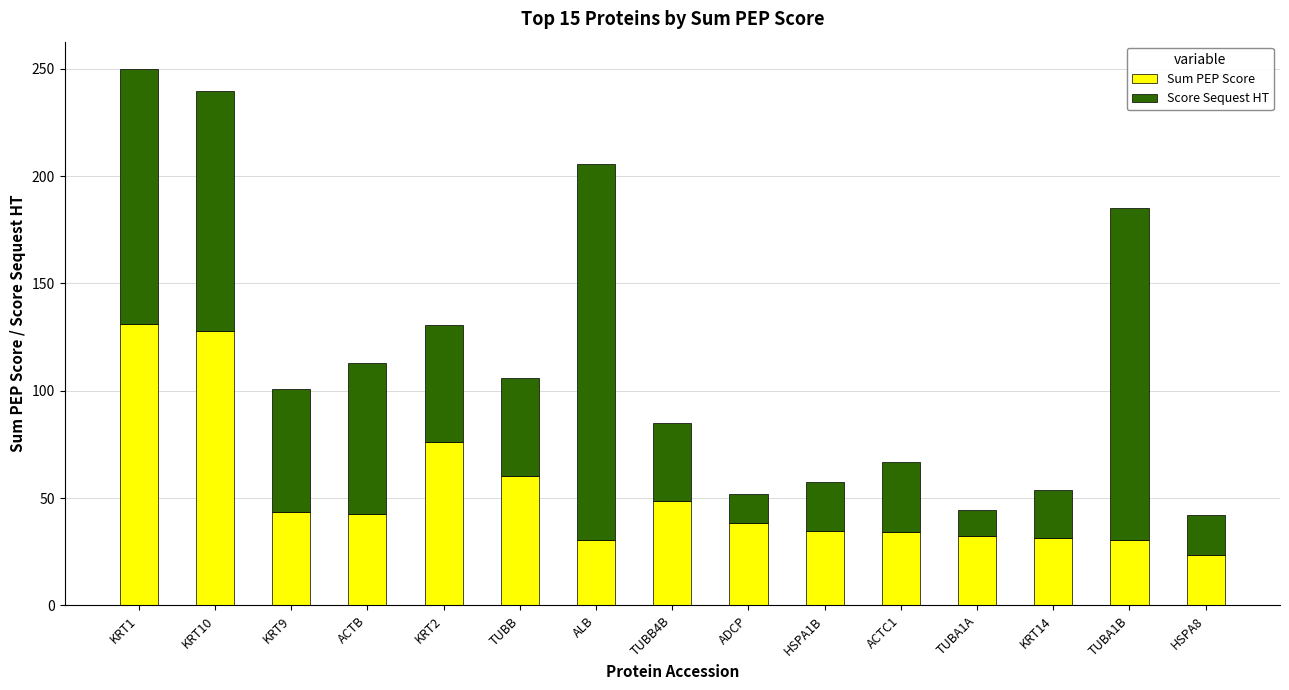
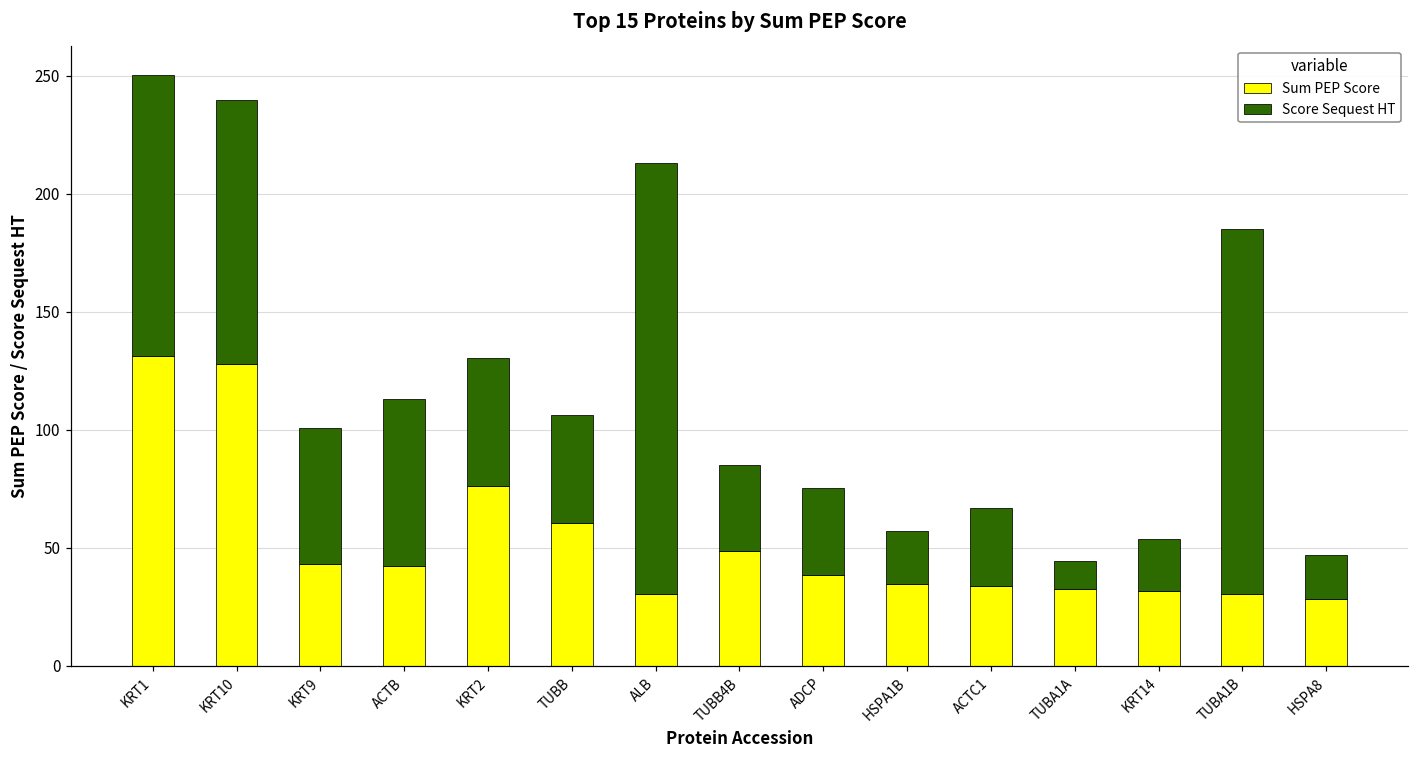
  {
    "Sum PEP Score": {
      "KRT1": 131,
      "KRT10": 128,
      "KRT9": 43,
      "ACTB": 42,
      "KRT2": 76,
      "TUBB": 60,
      "ALB": 31,
      "TUBB4B": 49,
      "ADCP": 39,
      "HSPA1B": 35,
      "ACTC1": 34,
      "TUBA1A": 32,
      "KRT14": 32,
      "TUBA1B": 31,
-     "HSPA8": 24
+     "HSPA8": 29
    },
    "Score Sequest HT": {
      "KRT1": 119,
      "KRT10": 112,
      "KRT9": 58,
      "ACTB": 71,
      "KRT2": 54,
      "TUBB": 46,
-     "ALB": 175,
+     "ALB": 182,
      "TUBB4B": 36,
-     "ADCP": 13,
+     "ADCP": 37,
      "HSPA1B": 23,
      "ACTC1": 33,
      "TUBA1A": 12,
      "KRT14": 22,
      "TUBA1B": 154,
      "HSPA8": 18
    }
  }
